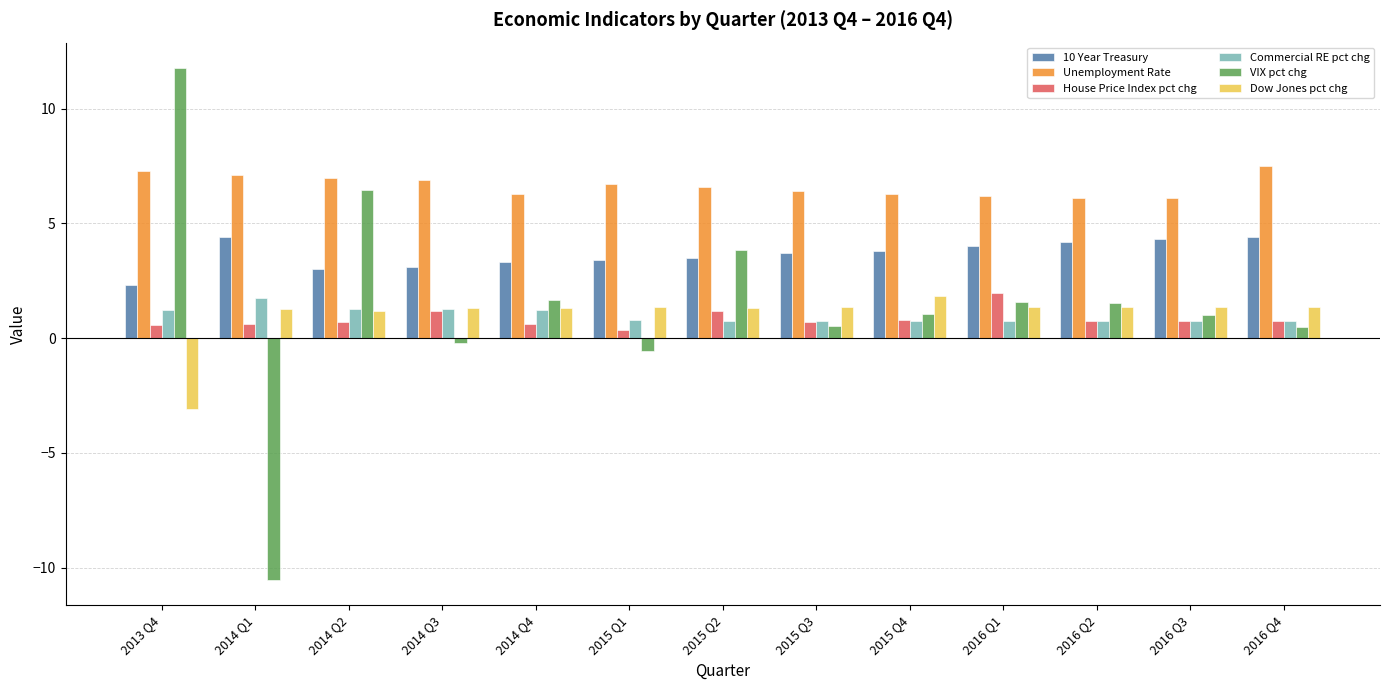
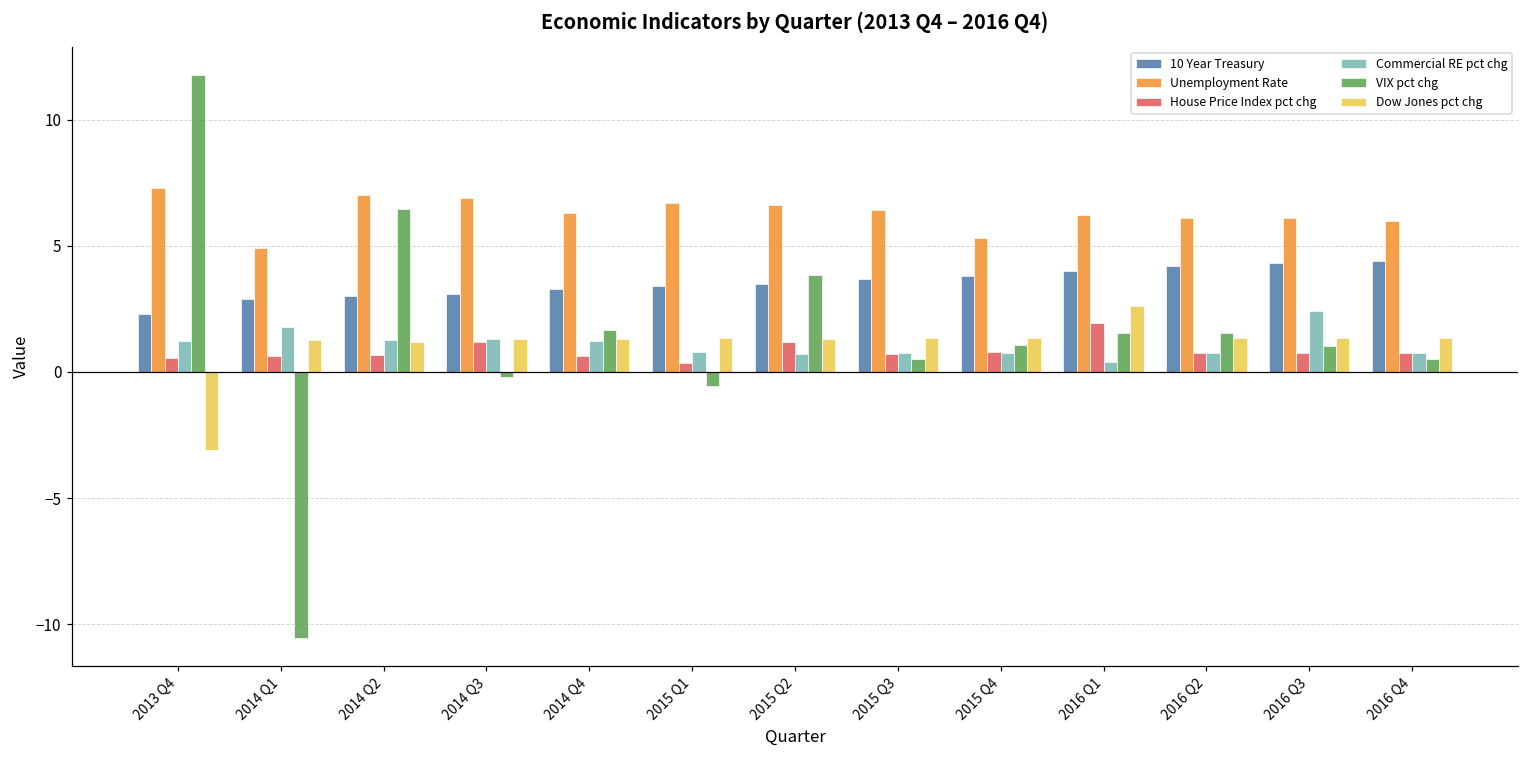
  {
    "10 Year Treasury": {
      "2013 Q4": 2.3,
-     "2014 Q1": 4.4,
+     "2014 Q1": 2.9,
      "2014 Q2": 3.0,
      "2014 Q3": 3.1,
      "2014 Q4": 3.3,
      "2015 Q1": 3.4,
      "2015 Q2": 3.5,
      "2015 Q3": 3.7,
      "2015 Q4": 3.8,
      "2016 Q1": 4.0,
      "2016 Q2": 4.2,
      "2016 Q3": 4.3,
      "2016 Q4": 4.4
    },
    "Unemployment Rate": {
      "2013 Q4": 7.3,
-     "2014 Q1": 7.1,
+     "2014 Q1": 4.9,
      "2014 Q2": 7.0,
      "2014 Q3": 6.9,
      "2014 Q4": 6.3,
      "2015 Q1": 6.7,
      "2015 Q2": 6.6,
      "2015 Q3": 6.4,
-     "2015 Q4": 6.3,
+     "2015 Q4": 5.3,
      "2016 Q1": 6.2,
      "2016 Q2": 6.1,
      "2016 Q3": 6.1,
-     "2016 Q4": 7.5
+     "2016 Q4": 6.0
    },
    "House Price Index pct chg": {
      "2013 Q4": 0.6,
      "2014 Q1": 0.6,
      "2014 Q2": 0.7,
      "2014 Q3": 1.2,
      "2014 Q4": 0.6,
      "2015 Q1": 0.4,
      "2015 Q2": 1.2,
      "2015 Q3": 0.7,
      "2015 Q4": 0.8,
      "2016 Q1": 2.0,
      "2016 Q2": 0.8,
      "2016 Q3": 0.8,
      "2016 Q4": 0.8
    },
    "Commercial RE pct chg": {
      "2013 Q4": 1.2,
      "2014 Q1": 1.8,
      "2014 Q2": 1.3,
      "2014 Q3": 1.3,
      "2014 Q4": 1.2,
      "2015 Q1": 0.8,
      "2015 Q2": 0.7,
      "2015 Q3": 0.8,
      "2015 Q4": 0.8,
-     "2016 Q1": 0.8,
+     "2016 Q1": 0.4,
      "2016 Q2": 0.8,
-     "2016 Q3": 0.7,
+     "2016 Q3": 2.4,
      "2016 Q4": 0.7
    },
    "VIX pct chg": {
      "2013 Q4": 11.8,
      "2014 Q1": -10.5,
      "2014 Q2": 6.5,
      "2014 Q3": -0.2,
      "2014 Q4": 1.7,
      "2015 Q1": -0.5,
      "2015 Q2": 3.8,
      "2015 Q3": 0.5,
      "2015 Q4": 1.1,
      "2016 Q1": 1.6,
      "2016 Q2": 1.5,
      "2016 Q3": 1.0,
      "2016 Q4": 0.5
    },
    "Dow Jones pct chg": {
      "2013 Q4": -3.1,
      "2014 Q1": 1.3,
      "2014 Q2": 1.2,
      "2014 Q3": 1.3,
      "2014 Q4": 1.3,
      "2015 Q1": 1.4,
      "2015 Q2": 1.3,
      "2015 Q3": 1.3,
-     "2015 Q4": 1.8,
-     "2016 Q1": 1.3,
+     "2015 Q4": 1.4,
+     "2016 Q1": 2.6,
      "2016 Q2": 1.3,
      "2016 Q3": 1.4,
      "2016 Q4": 1.4
    }
  }
